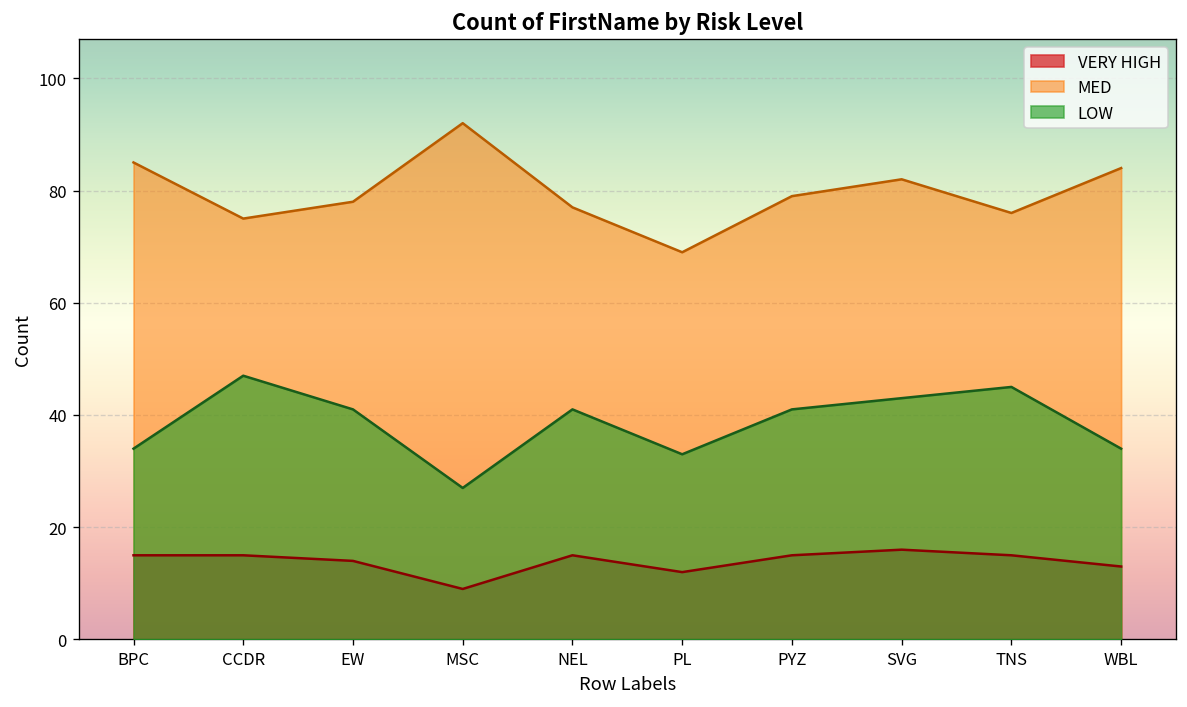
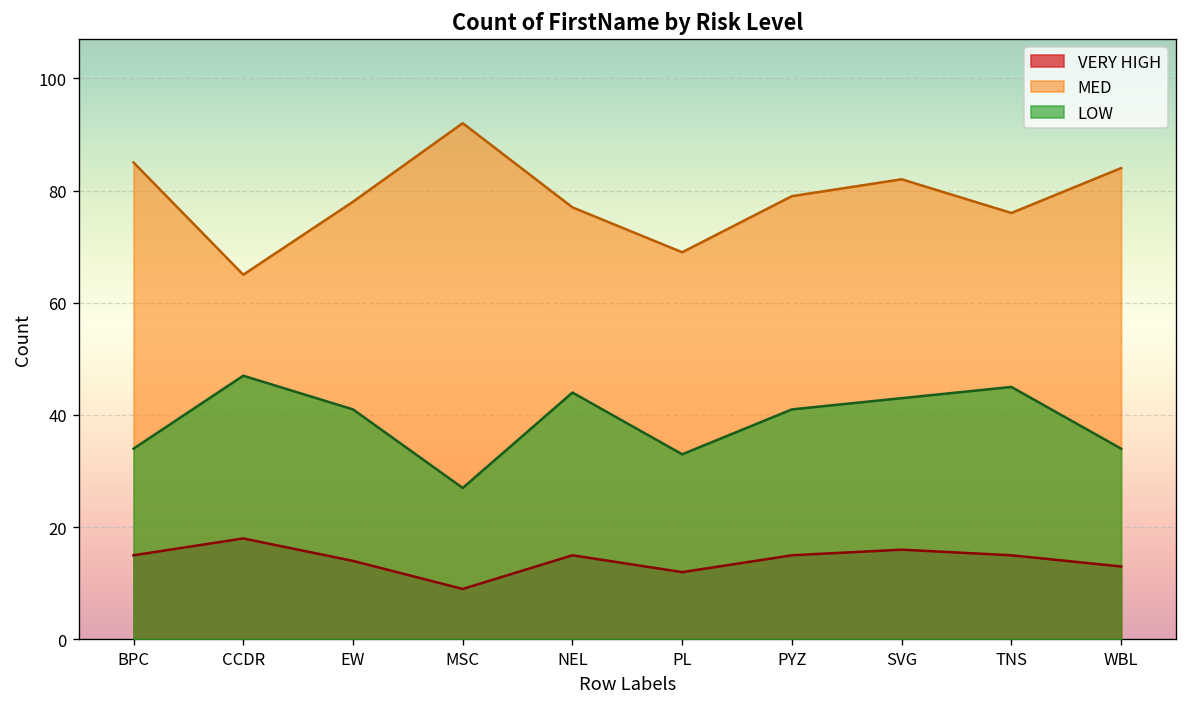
  {
    "VERY HIGH": {
      "BPC": 15,
-     "CCDR": 15,
+     "CCDR": 18,
      "EW": 14,
      "MSC": 9,
      "NEL": 15,
      "PL": 12,
      "PYZ": 15,
      "SVG": 16,
      "TNS": 15,
      "WBL": 13
    },
    "MED": {
      "BPC": 85,
-     "CCDR": 75,
+     "CCDR": 65,
      "EW": 78,
      "MSC": 92,
      "NEL": 77,
      "PL": 69,
      "PYZ": 79,
      "SVG": 82,
      "TNS": 76,
      "WBL": 84
    },
    "LOW": {
      "BPC": 34,
      "CCDR": 47,
      "EW": 41,
      "MSC": 27,
-     "NEL": 41,
+     "NEL": 44,
      "PL": 33,
      "PYZ": 41,
      "SVG": 43,
      "TNS": 45,
      "WBL": 34
    }
  }
